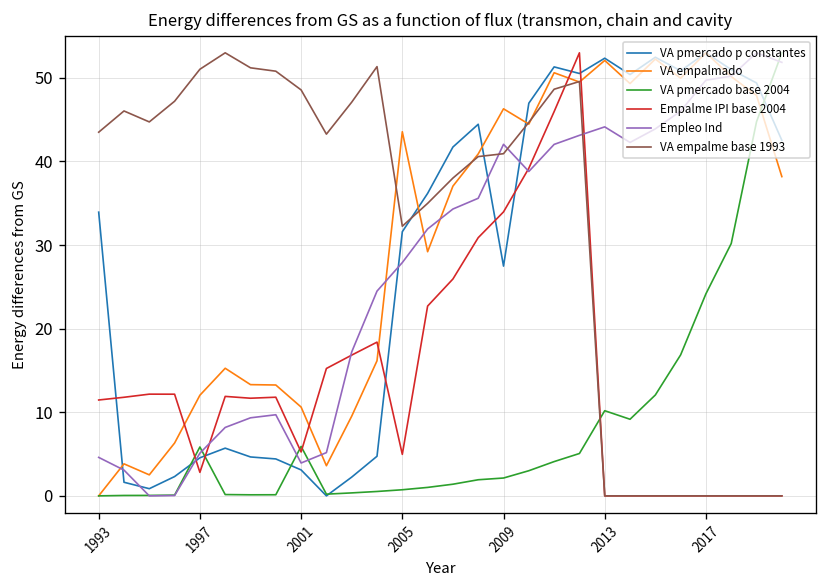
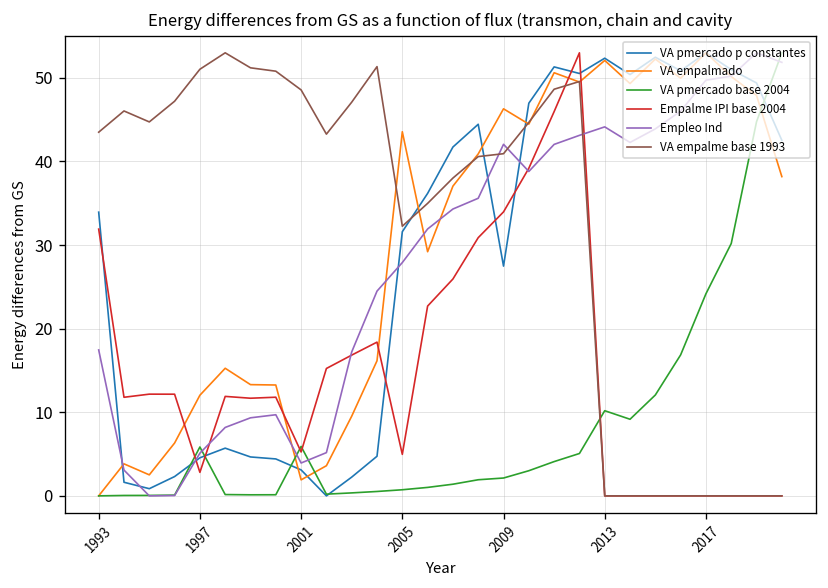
  {
    "VA pmercado p constantes": {
      "1993": 34,
      "1997": 5,
      "2001": 3,
      "2005": 32,
      "2009": 27
    },
    "VA empalmado": {
      "1997": 12,
-     "2001": 11,
+     "2001": 2,
      "2005": 44,
      "2009": 46
    },
    "VA pmercado base 2004": {
      "1997": 6,
      "2001": 6,
      "2005": 1,
      "2009": 2,
      "2013": 10,
      "2017": 24
    },
    "Empalme IPI base 2004": {
-     "1993": 11,
+     "1993": 32,
      "1997": 3,
      "2001": 5,
      "2005": 5,
      "2009": 34
    },
    "Empleo Ind": {
-     "1993": 5,
+     "1993": 17,
      "1997": 5,
      "2001": 4,
      "2005": 28,
      "2009": 42,
      "2013": 44
    },
    "VA empalme base 1993": {
      "1993": 44,
      "1997": 51,
      "2001": 49,
      "2005": 32,
      "2009": 41
    }
  }
